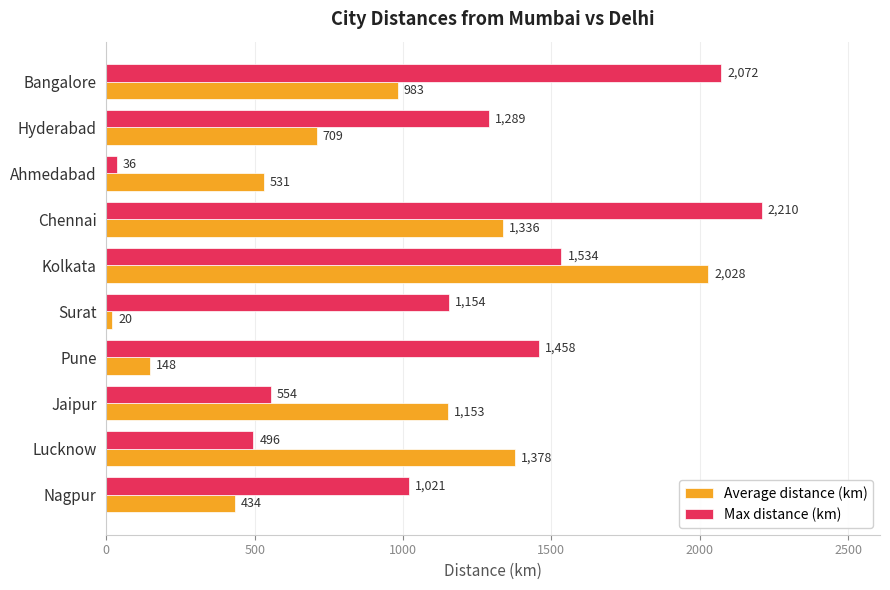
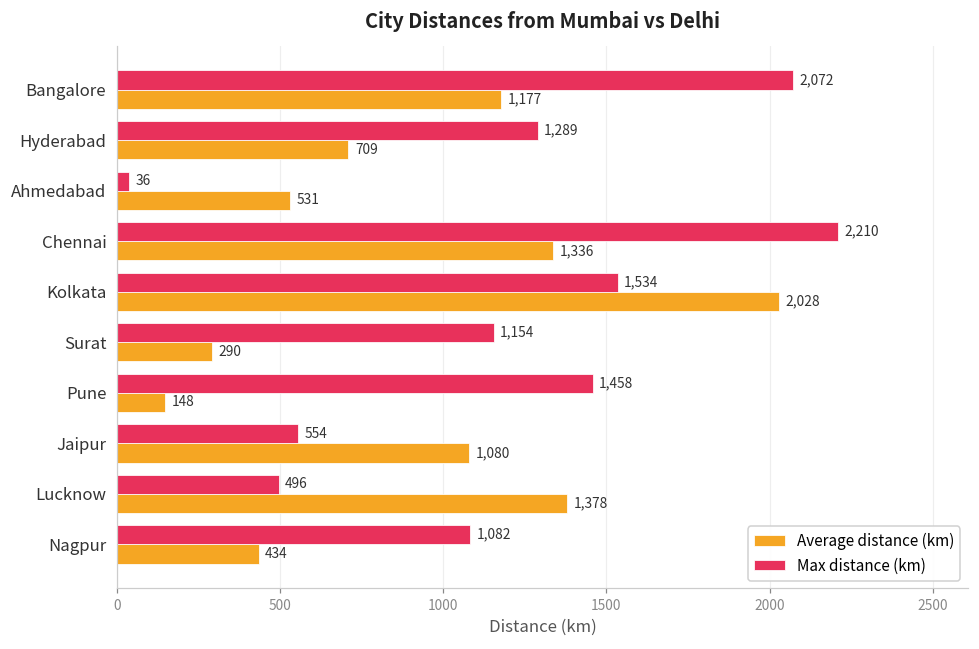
  {
    "Average distance (km)": {
-     "Bangalore": "983",
+     "Bangalore": "1,177",
      "Hyderabad": "709",
      "Ahmedabad": "531",
      "Chennai": "1,336",
      "Kolkata": "2,028",
-     "Surat": "20",
+     "Surat": "290",
      "Pune": "148",
-     "Jaipur": "1,153",
+     "Jaipur": "1,080",
      "Lucknow": "1,378",
      "Nagpur": "434"
    },
    "Max distance (km)": {
      "Bangalore": "2,072",
      "Hyderabad": "1,289",
      "Ahmedabad": "36",
      "Chennai": "2,210",
      "Kolkata": "1,534",
      "Surat": "1,154",
      "Pune": "1,458",
      "Jaipur": "554",
      "Lucknow": "496",
-     "Nagpur": "1,021"
+     "Nagpur": "1,082"
    }
  }
